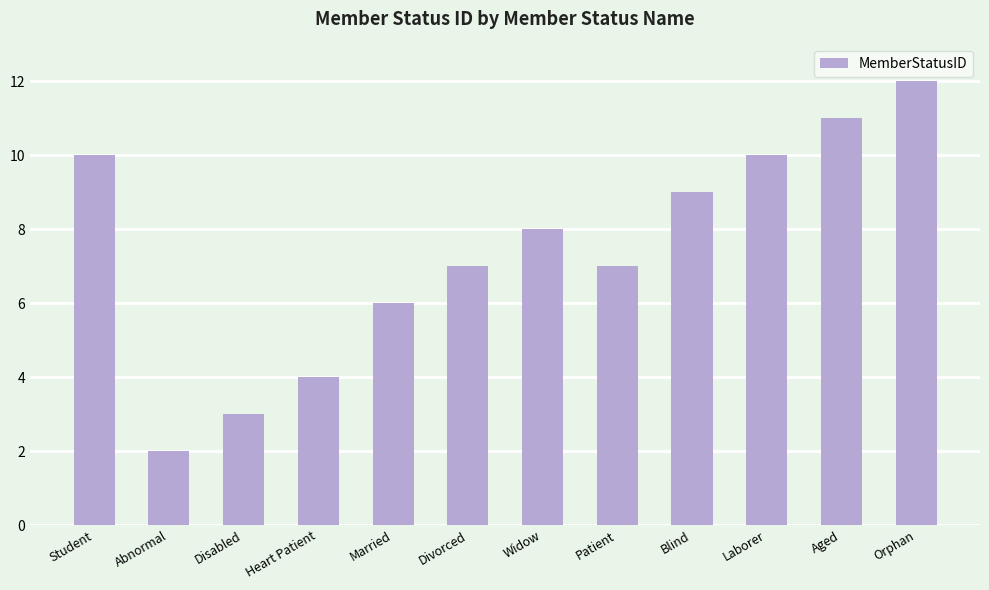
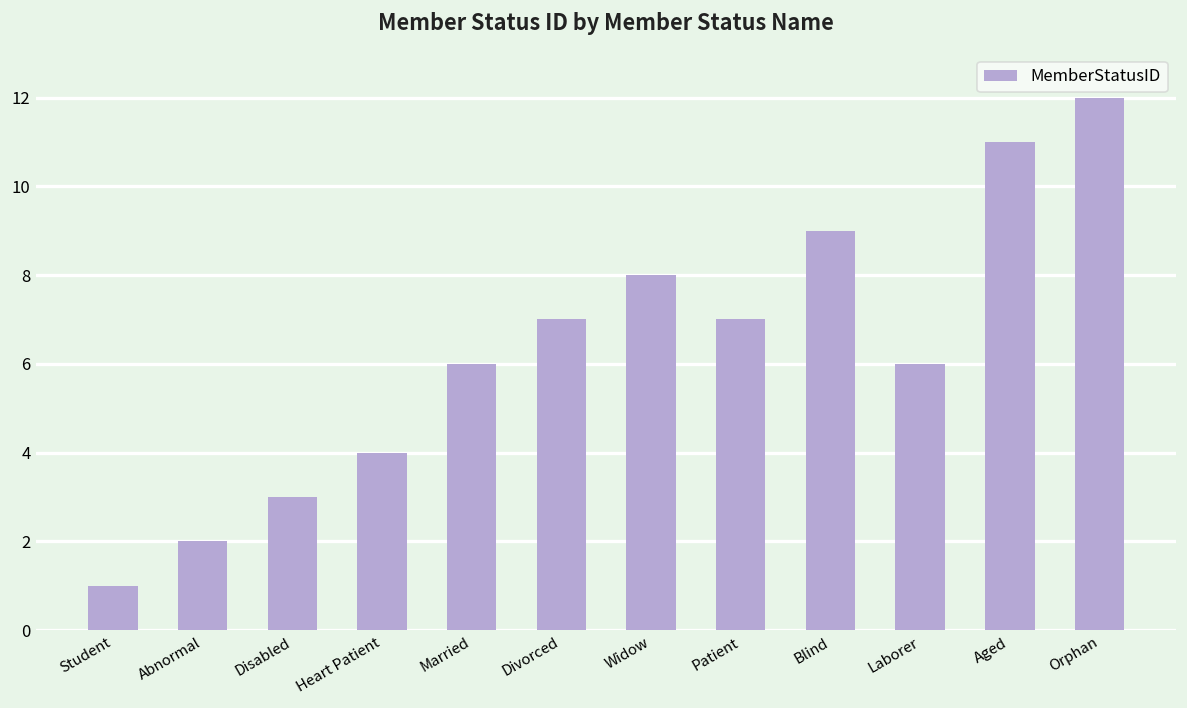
  {
-   "Student": 10,
+   "Student": 1,
    "Abnormal": 2,
    "Disabled": 3,
    "Heart Patient": 4,
    "Married": 6,
    "Divorced": 7,
    "Widow": 8,
    "Patient": 7,
    "Blind": 9,
-   "Laborer": 10,
+   "Laborer": 6,
    "Aged": 11,
    "Orphan": 12
  }
